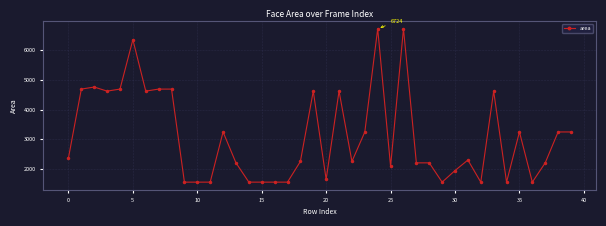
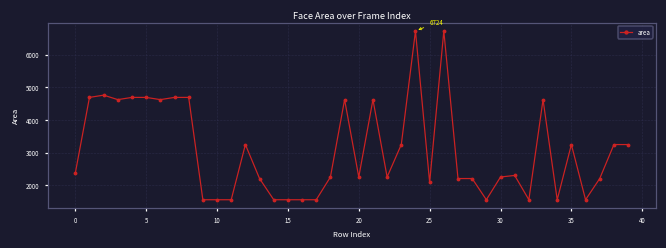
  {
    "0": 2400,
-   "5": 6400,
+   "5": 4700,
    "10": 1600,
    "15": 1600,
-   "20": 1700,
+   "20": 2300,
    "25": 2100,
-   "30": 2000,
+   "30": 2300,
    "35": 3200
  }
